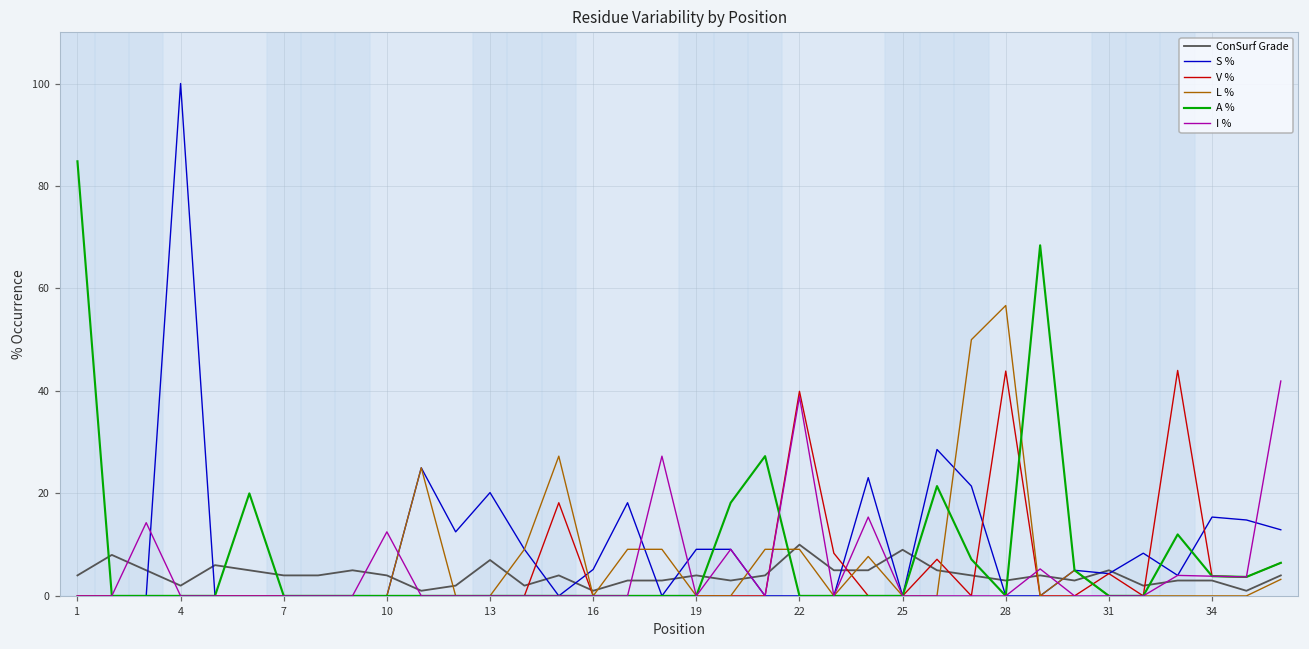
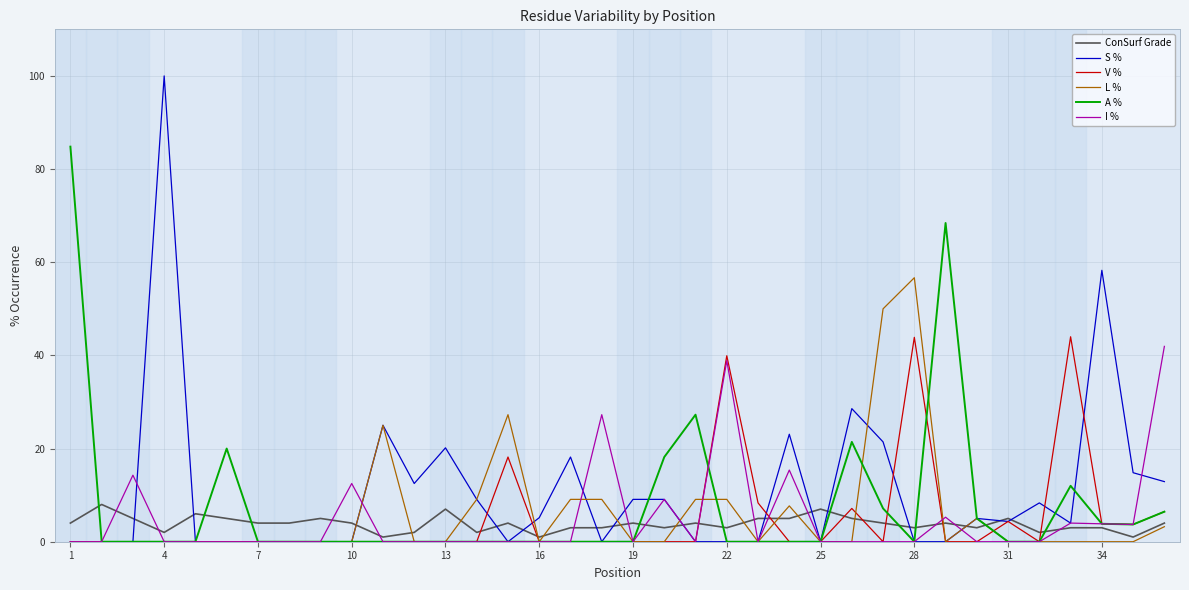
  {
    "ConSurf Grade": {
      "1": 4,
      "4": 2,
      "7": 4,
      "10": 4,
      "13": 7,
      "16": 1,
      "19": 4,
-     "22": 10,
-     "25": 9,
+     "22": 3,
+     "25": 7,
      "28": 3,
      "31": 5,
      "34": 3
    },
    "S %": {
      "4": 100,
      "13": 20,
      "16": 5,
      "19": 9,
-     "34": 15
+     "34": 58
    },
    "V %": {
      "22": 40,
      "28": 44
    },
    "L %": {
      "22": 9,
      "28": 57,
      "34": 0
    },
    "A %": {
      "1": 85
    },
    "I %": {
      "10": 13,
      "22": 39
    }
  }
